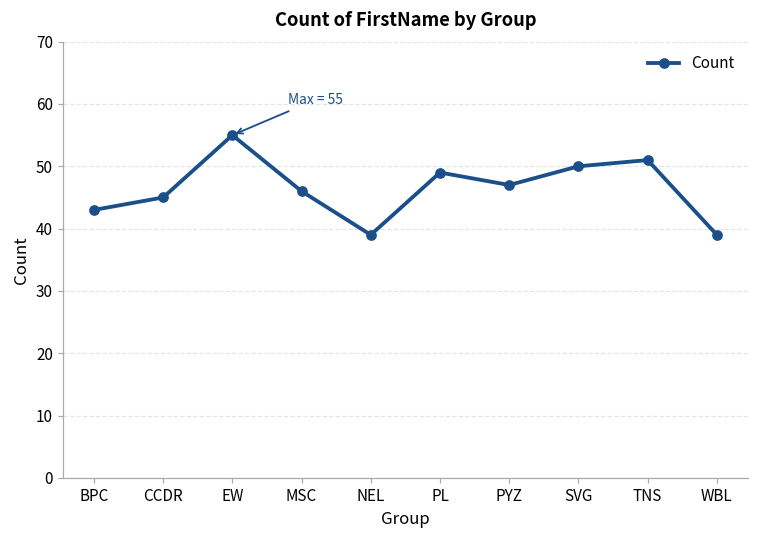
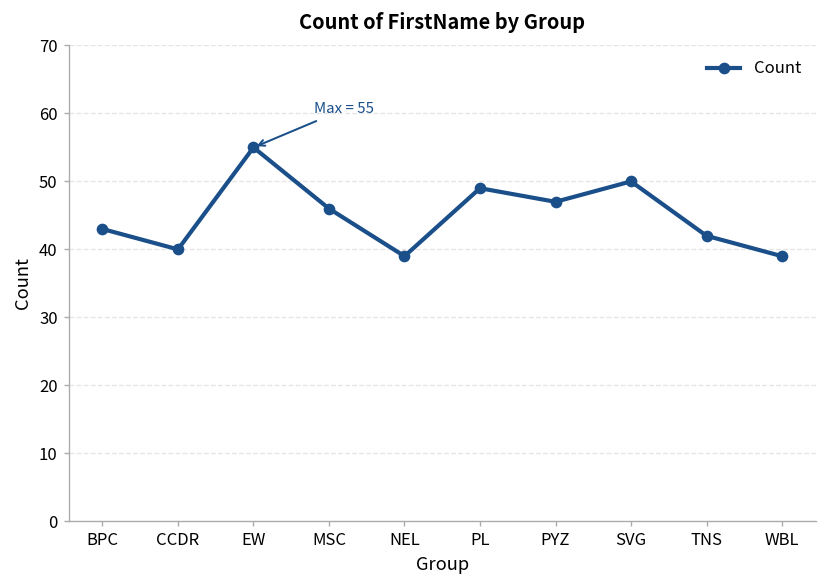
  {
    "BPC": 43,
-   "CCDR": 45,
+   "CCDR": 40,
    "MSC": 46,
    "NEL": 39,
    "PL": 49,
    "PYZ": 47,
    "SVG": 50,
-   "TNS": 51,
+   "TNS": 42,
    "WBL": 39
  }
